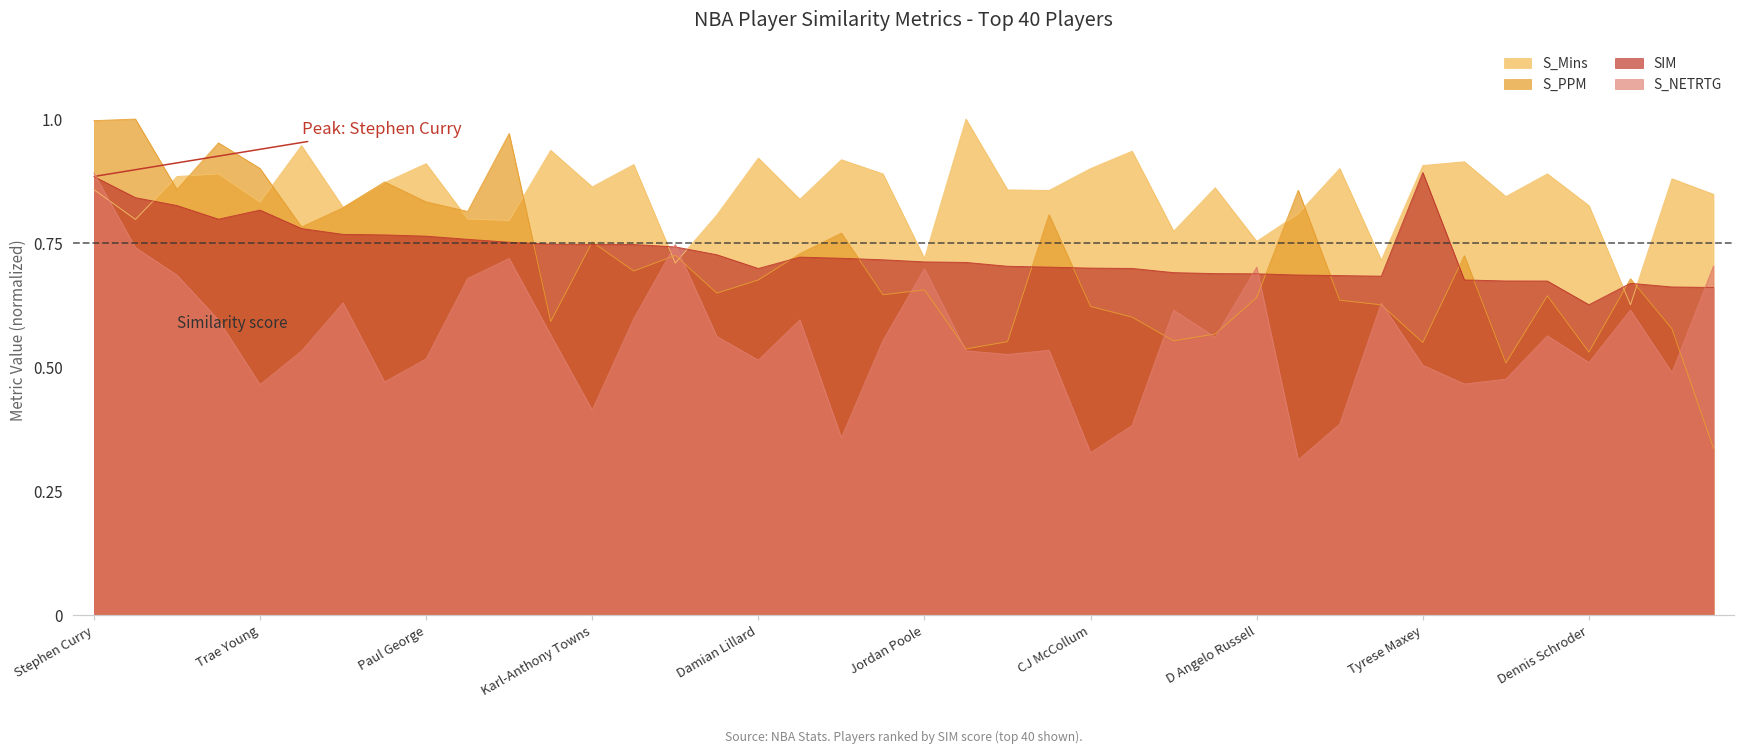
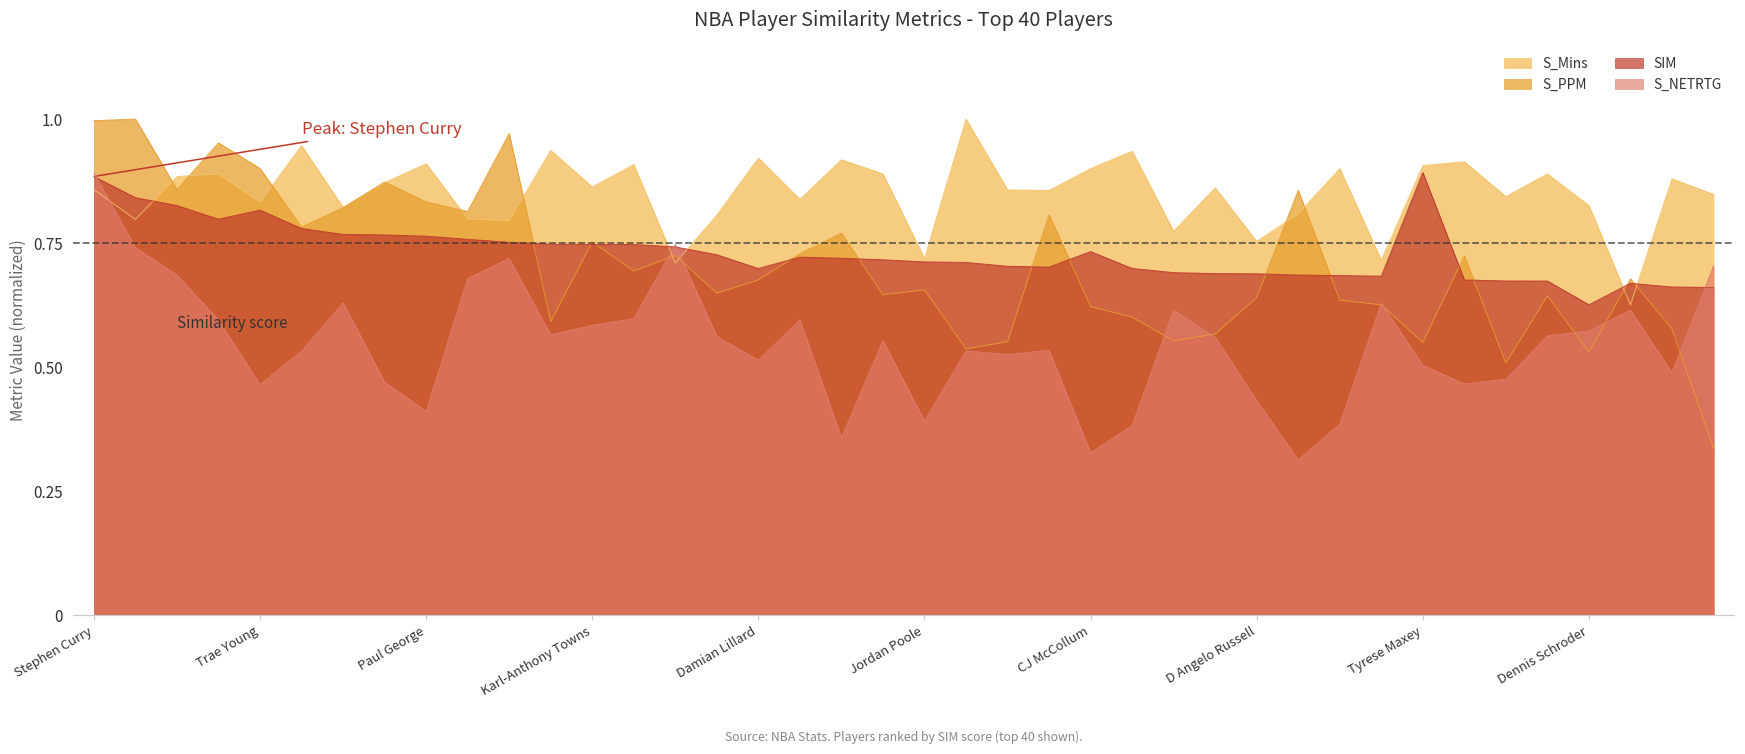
  {
    "SIM": {
      "Stephen Curry": 0.88,
      "Trae Young": 0.82,
      "Paul George": 0.76,
      "Damian Lillard": 0.70,
      "Jordan Poole": 0.71,
-     "CJ McCollum": 0.70,
+     "CJ McCollum": 0.73,
      "D Angelo Russell": 0.69,
      "Tyrese Maxey": 0.89,
      "Dennis Schroder": 0.63
    },
    "S_NETRTG": {
      "Stephen Curry": 0.89,
      "Trae Young": 0.46,
-     "Paul George": 0.52,
-     "Karl-Anthony Towns": 0.41,
+     "Paul George": 0.41,
+     "Karl-Anthony Towns": 0.58,
      "Damian Lillard": 0.51,
-     "Jordan Poole": 0.70,
+     "Jordan Poole": 0.39,
      "CJ McCollum": 0.33,
-     "D Angelo Russell": 0.70,
+     "D Angelo Russell": 0.43,
      "Tyrese Maxey": 0.50,
-     "Dennis Schroder": 0.51
+     "Dennis Schroder": 0.57
    }
  }
